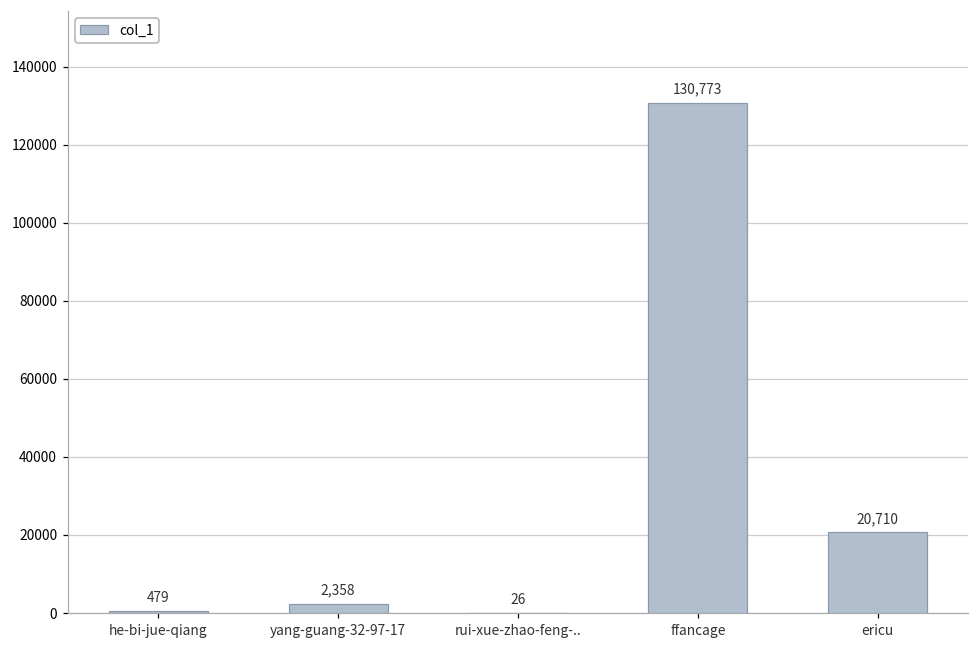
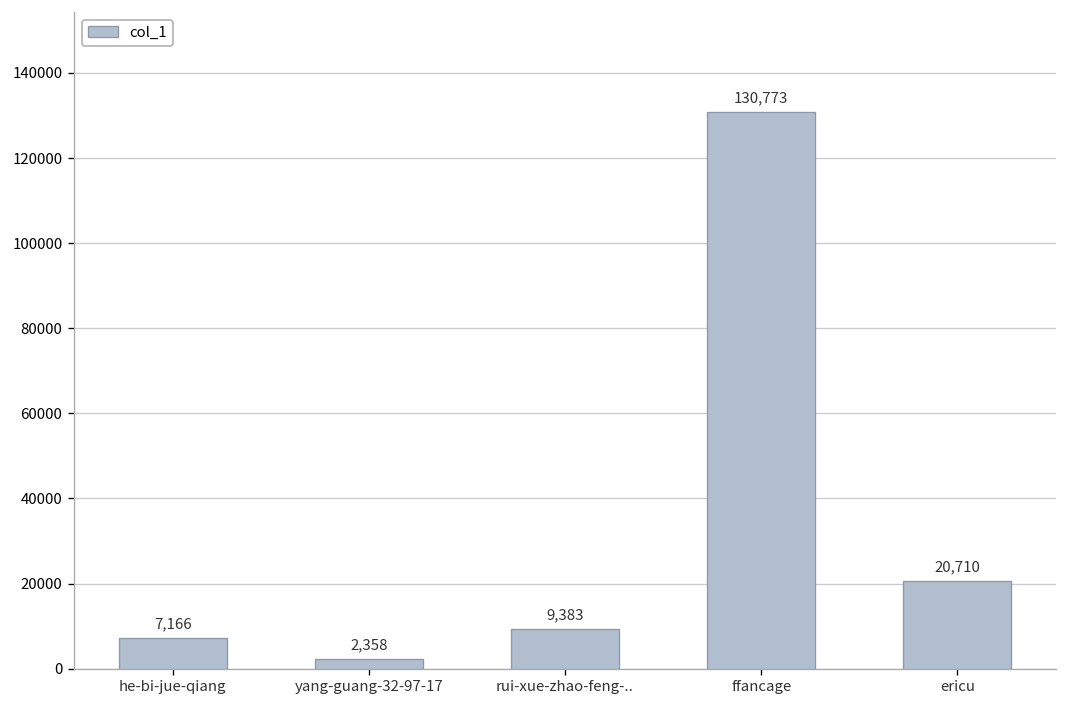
  {
-   "he-bi-jue-qiang": "479",
+   "he-bi-jue-qiang": "7,166",
    "yang-guang-32-97-17": "2,358",
-   "rui-xue-zhao-feng-..": "26",
+   "rui-xue-zhao-feng-..": "9,383",
    "ffancage": "130,773",
    "ericu": "20,710"
  }
